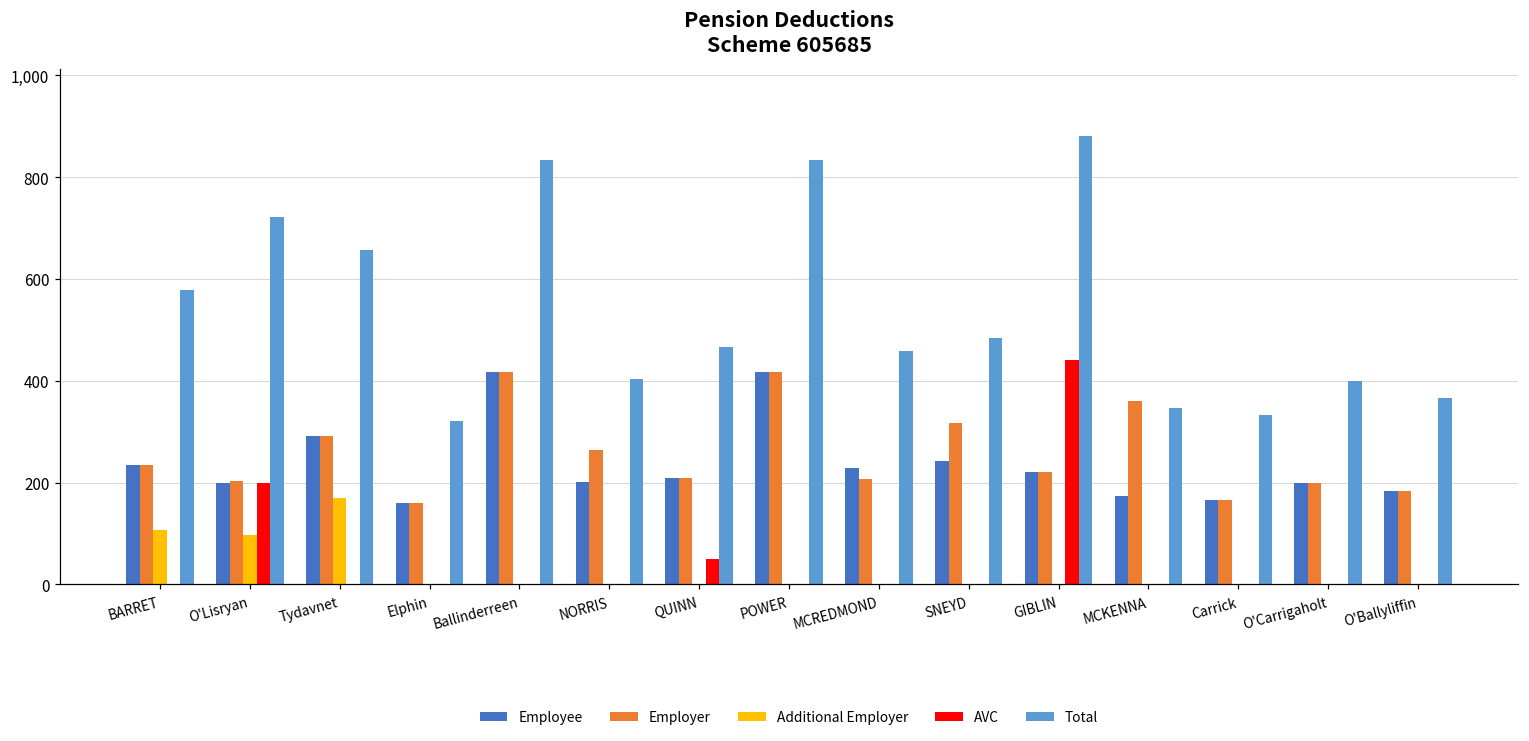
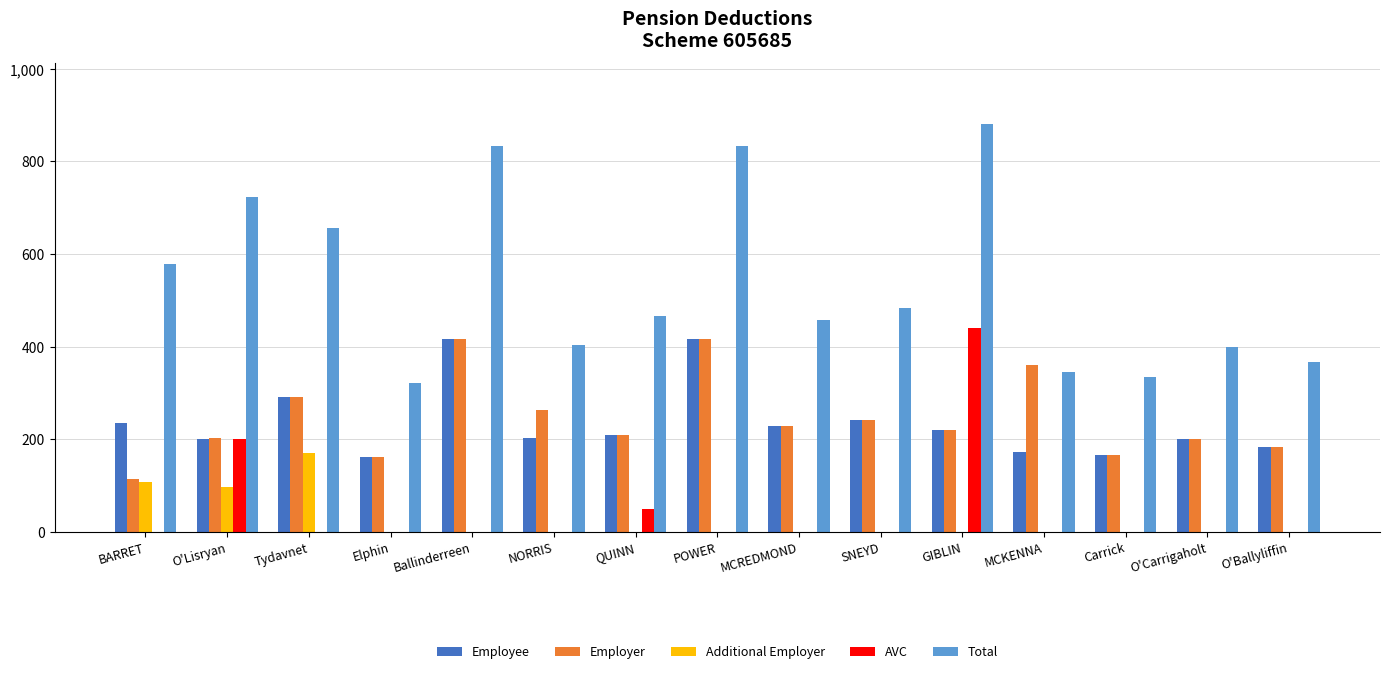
  {
    "Employer": {
-     "BARRET": 240,
+     "BARRET": 110,
      "O'Lisryan": 200,
      "Tydavnet": 290,
      "Elphin": 160,
      "Ballinderreen": 420,
      "NORRIS": 260,
      "QUINN": 210,
      "POWER": 420,
-     "MCREDMOND": 210,
-     "SNEYD": 320,
+     "MCREDMOND": 230,
+     "SNEYD": 240,
      "GIBLIN": 220,
      "MCKENNA": 360,
      "Carrick": 170,
      "O'Carrigaholt": 200,
      "O'Ballyliffin": 180
    },
    "Additional Employer": {
      "BARRET": 110,
      "O'Lisryan": 100,
      "Tydavnet": 170,
      "Elphin": 0,
      "Ballinderreen": 0,
      "NORRIS": 0,
      "QUINN": 0,
      "POWER": 0,
      "MCREDMOND": 0,
      "SNEYD": 0,
      "GIBLIN": 0,
      "MCKENNA": 0,
      "Carrick": 0,
      "O'Carrigaholt": 0,
      "O'Ballyliffin": 0
    },
    "AVC": {
      "BARRET": 0,
      "O'Lisryan": 200,
      "Tydavnet": 0,
      "Elphin": 0,
      "Ballinderreen": 0,
      "NORRIS": 0,
      "QUINN": 50,
      "POWER": 0,
      "MCREDMOND": 0,
      "SNEYD": 0,
      "GIBLIN": 440,
      "MCKENNA": 0,
      "Carrick": 0,
      "O'Carrigaholt": 0,
      "O'Ballyliffin": 0
    }
  }
